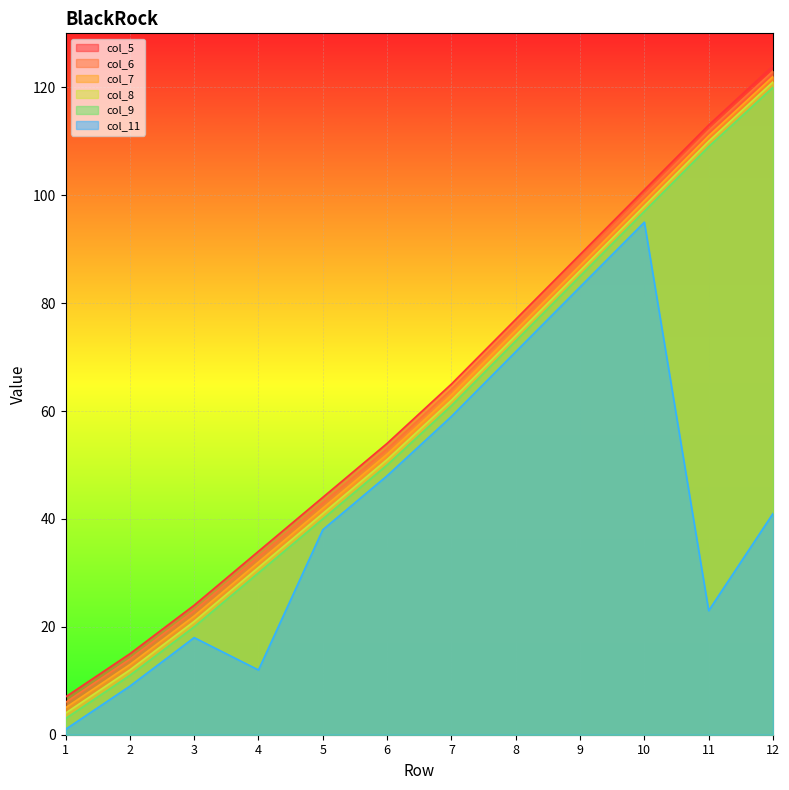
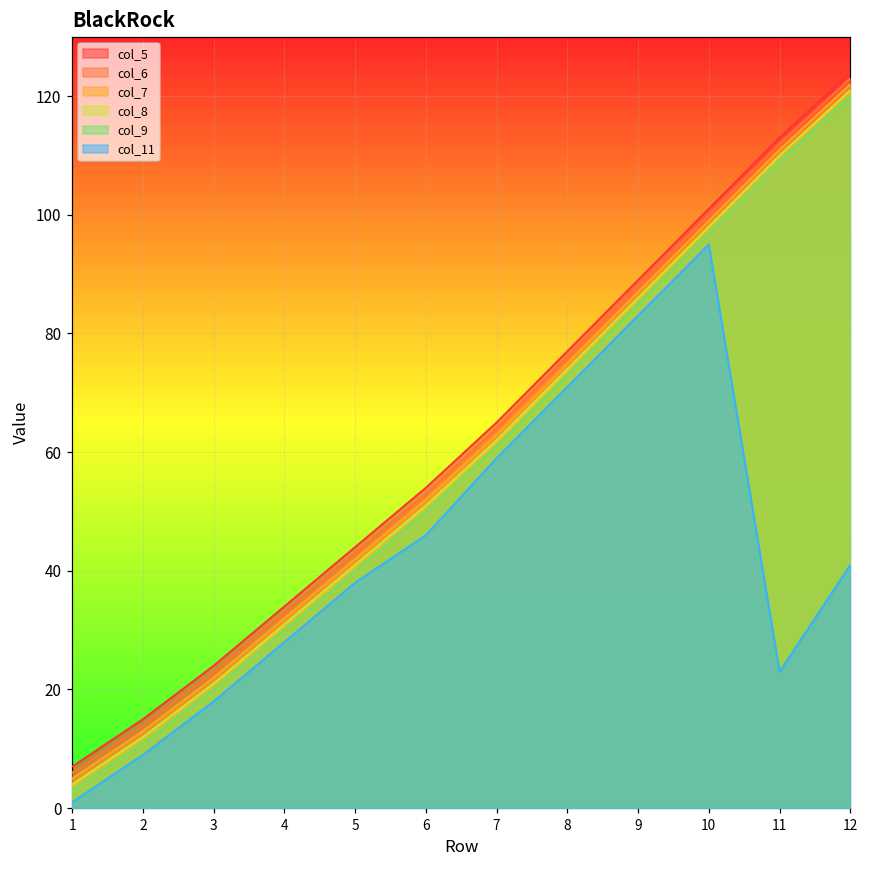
  {
    "col_8": {
      "1": 4,
      "2": 12,
      "3": 21,
      "4": 31,
      "5": 41,
      "6": 51,
      "7": 62,
      "8": 74,
      "9": 86,
      "10": 98,
      "11": 110,
      "12": 121
    },
    "col_9": {
      "1": 3,
      "2": 11,
      "3": 20,
      "4": 30,
      "5": 40,
      "6": 50,
      "7": 61,
      "8": 73,
      "9": 85,
      "10": 97,
      "11": 109,
      "12": 120
    },
    "col_11": {
      "1": 1,
      "2": 9,
      "3": 18,
-     "4": 12,
+     "4": 28,
      "5": 38,
-     "6": 48,
+     "6": 46,
      "7": 59,
      "8": 71,
      "9": 83,
      "10": 95,
      "11": 23,
      "12": 41
    }
  }
